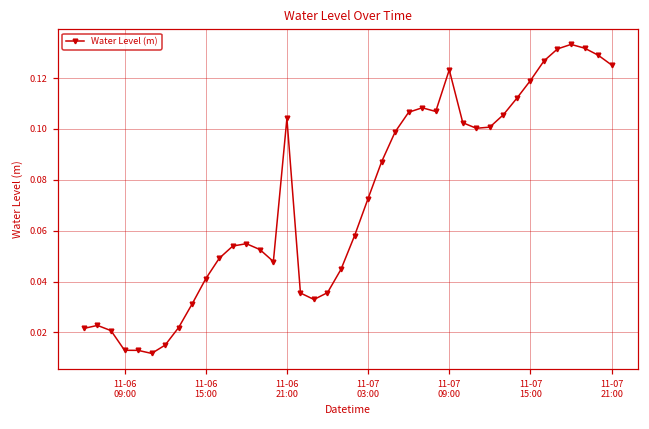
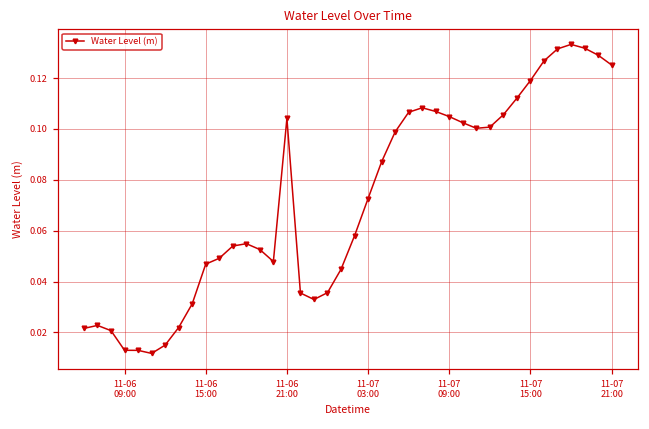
  {
    "11-06 09:00": 0.013,
-   "11-06 15:00": 0.041,
+   "11-06 15:00": 0.047,
    "11-06 21:00": 0.104,
    "11-07 03:00": 0.073,
-   "11-07 09:00": 0.123,
+   "11-07 09:00": 0.105,
    "11-07 15:00": 0.119,
    "11-07 21:00": 0.125
  }
